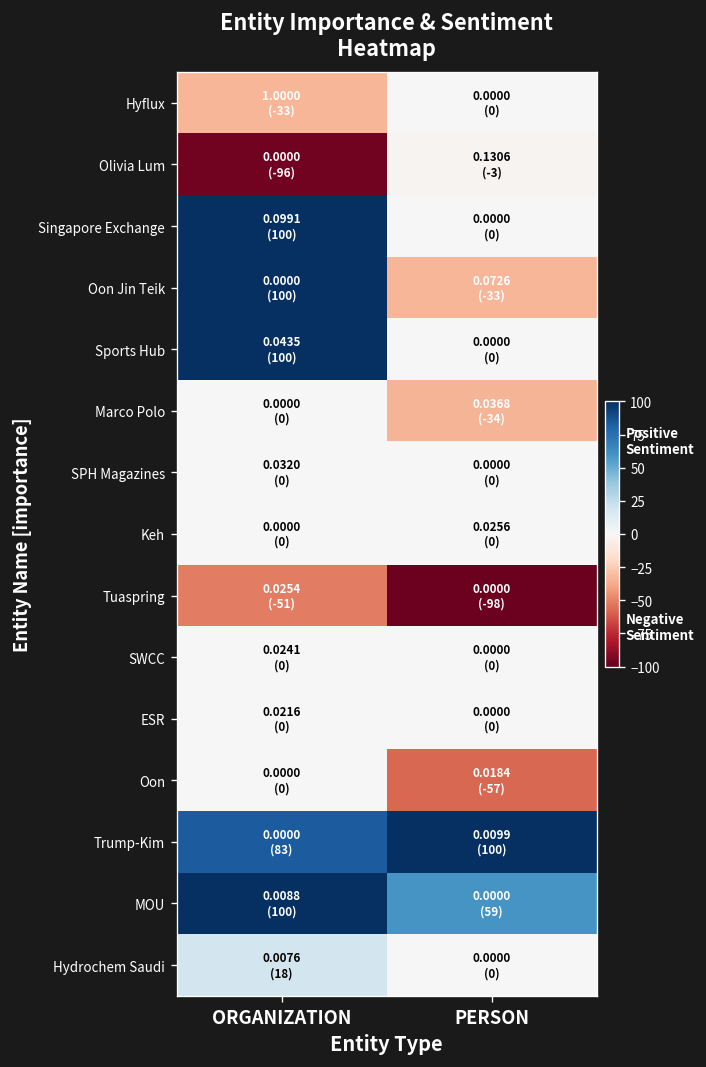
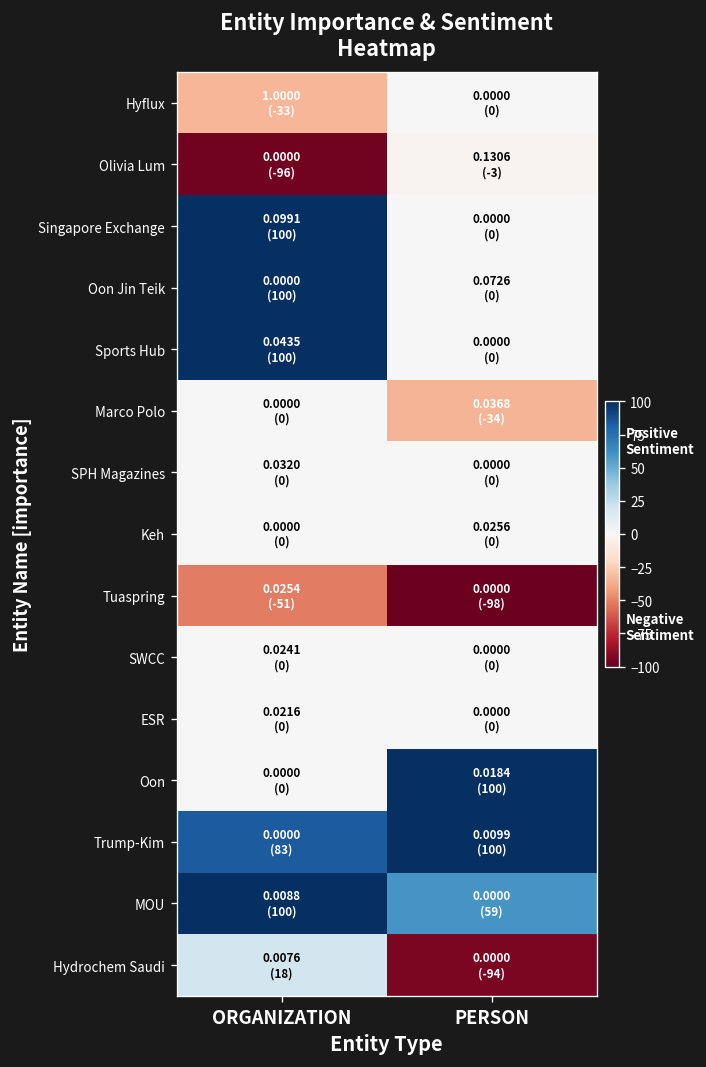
  {
    "Oon Jin Teik": {
-     "PERSON": "(-33)"
+     "PERSON": "(0)"
    },
    "Oon": {
-     "PERSON": "(-57)"
+     "PERSON": "(100)"
    },
    "Hydrochem Saudi": {
-     "PERSON": "(0)"
+     "PERSON": "(-94)"
    }
  }
